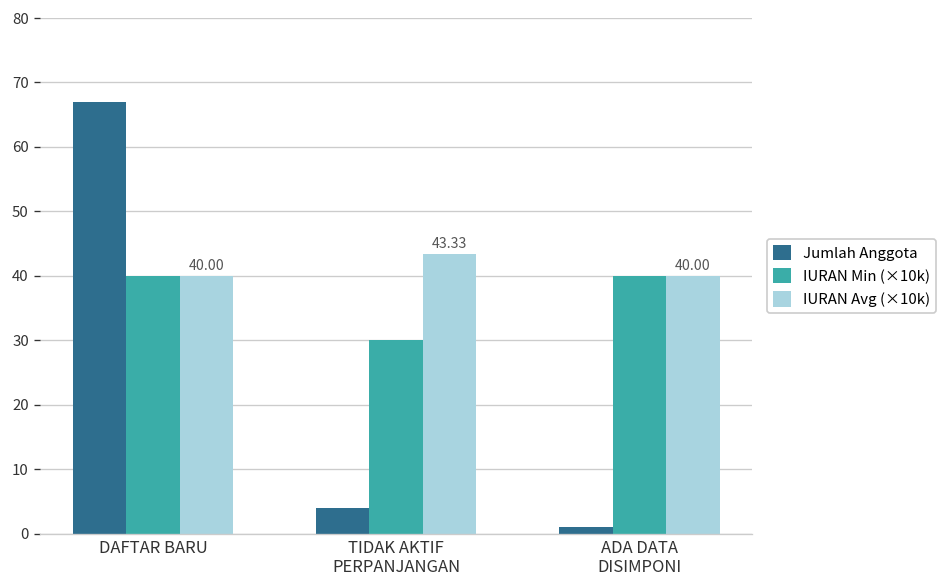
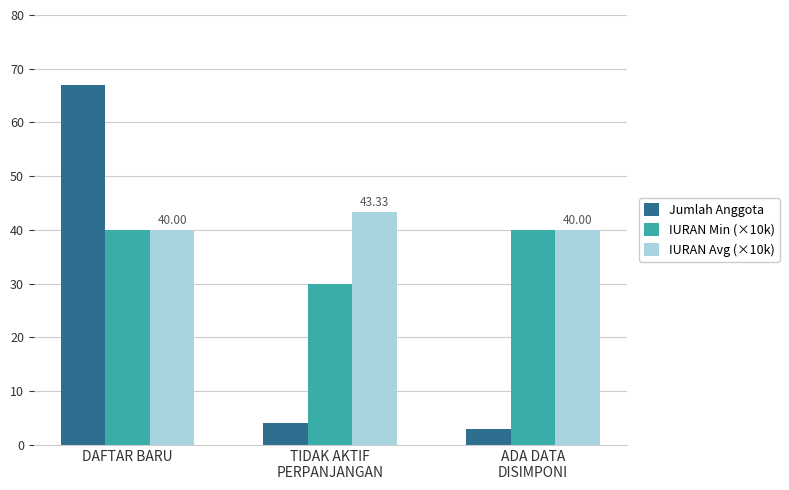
  {
    "Jumlah Anggota": {
      "DAFTAR BARU": 67,
      "TIDAK AKTIF PERPANJANGAN": 4,
-     "ADA DATA DISIMPONI": 1
+     "ADA DATA DISIMPONI": 3
    },
    "IURAN Min (×10k)": {
      "DAFTAR BARU": 40,
      "TIDAK AKTIF PERPANJANGAN": 30,
      "ADA DATA DISIMPONI": 40
    },
    "IURAN Avg (×10k)": {
      "DAFTAR BARU": 40.00,
      "TIDAK AKTIF PERPANJANGAN": 43.33,
      "ADA DATA DISIMPONI": 40.00
    }
  }
